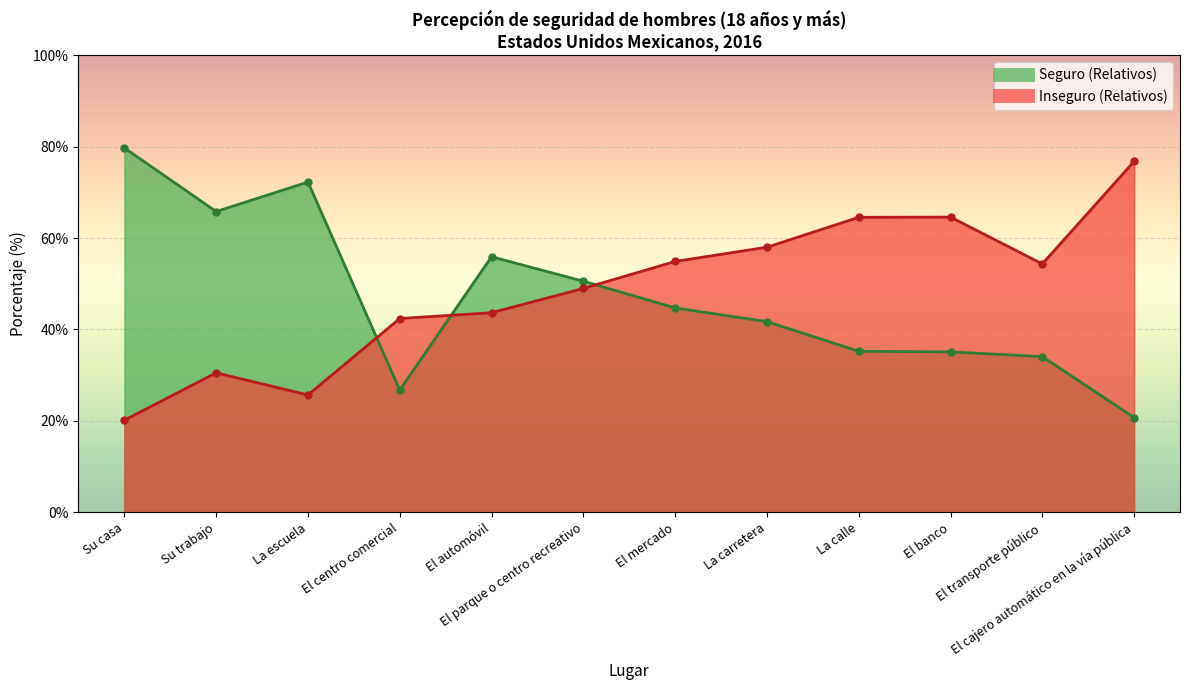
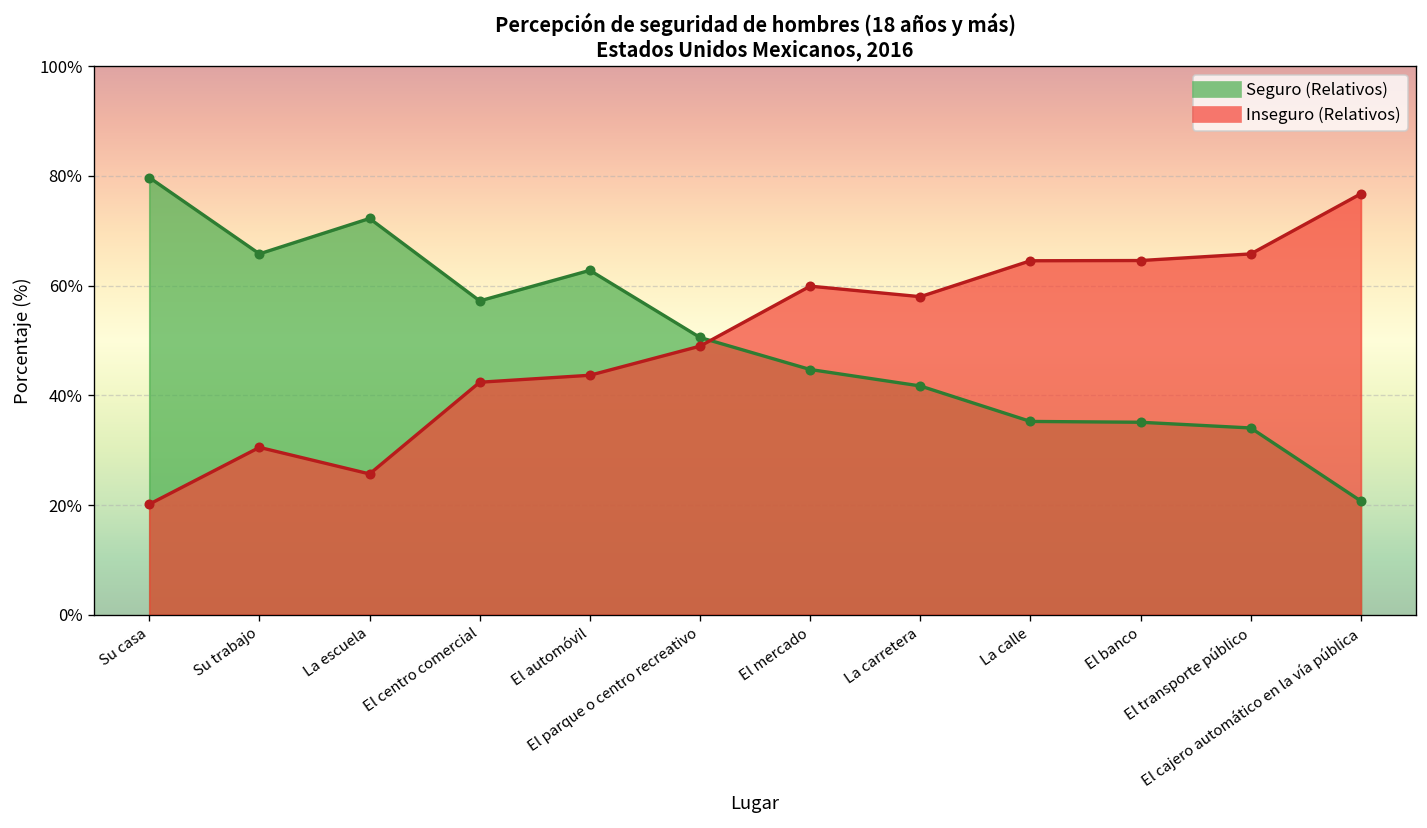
  {
    "Seguro (Relativos)": {
      "Su casa": "80%",
      "Su trabajo": "66%",
      "La escuela": "72%",
-     "El centro comercial": "27%",
-     "El automóvil": "56%",
+     "El centro comercial": "57%",
+     "El automóvil": "63%",
      "El parque o centro recreativo": "51%",
      "El mercado": "45%",
      "La carretera": "42%",
      "La calle": "35%",
      "El banco": "35%",
      "El transporte público": "34%",
      "El cajero automático en la vía pública": "21%"
    },
    "Inseguro (Relativos)": {
      "Su casa": "20%",
      "Su trabajo": "31%",
      "La escuela": "26%",
      "El centro comercial": "42%",
      "El automóvil": "44%",
      "El parque o centro recreativo": "49%",
-     "El mercado": "55%",
+     "El mercado": "60%",
      "La carretera": "58%",
      "La calle": "65%",
      "El banco": "65%",
-     "El transporte público": "54%",
+     "El transporte público": "66%",
      "El cajero automático en la vía pública": "77%"
    }
  }
